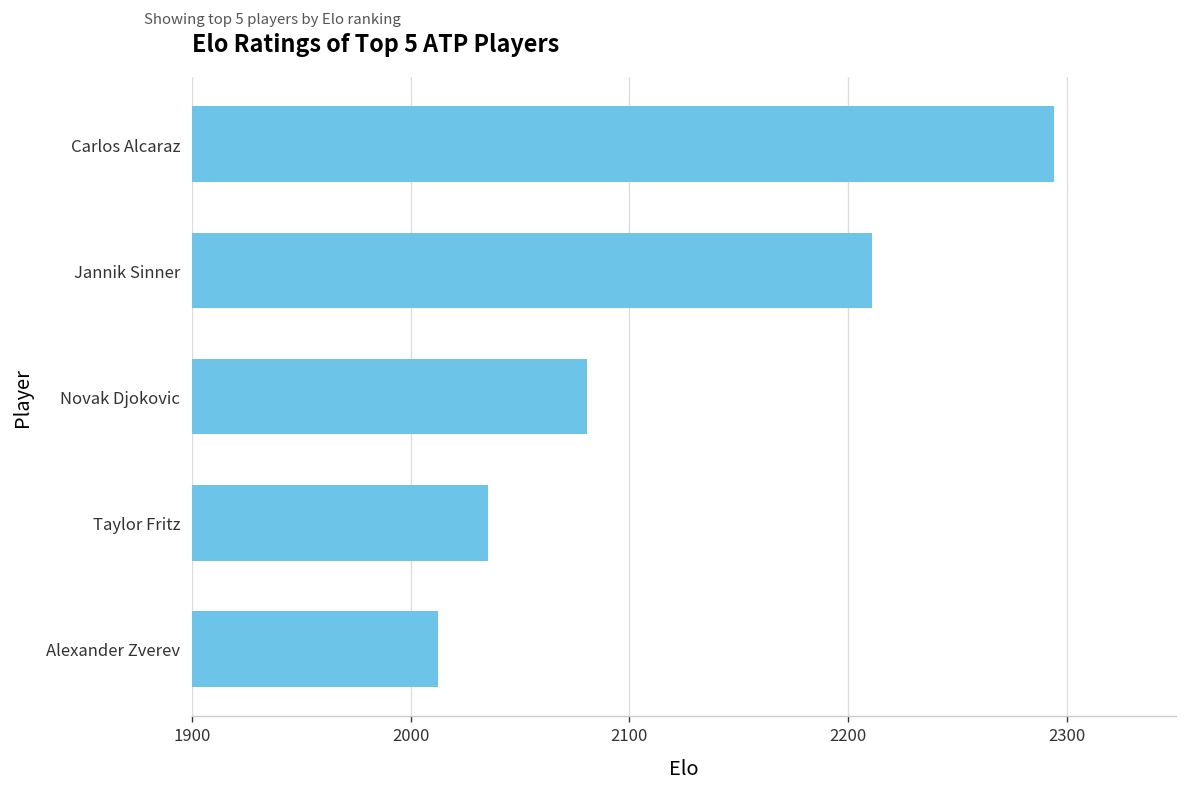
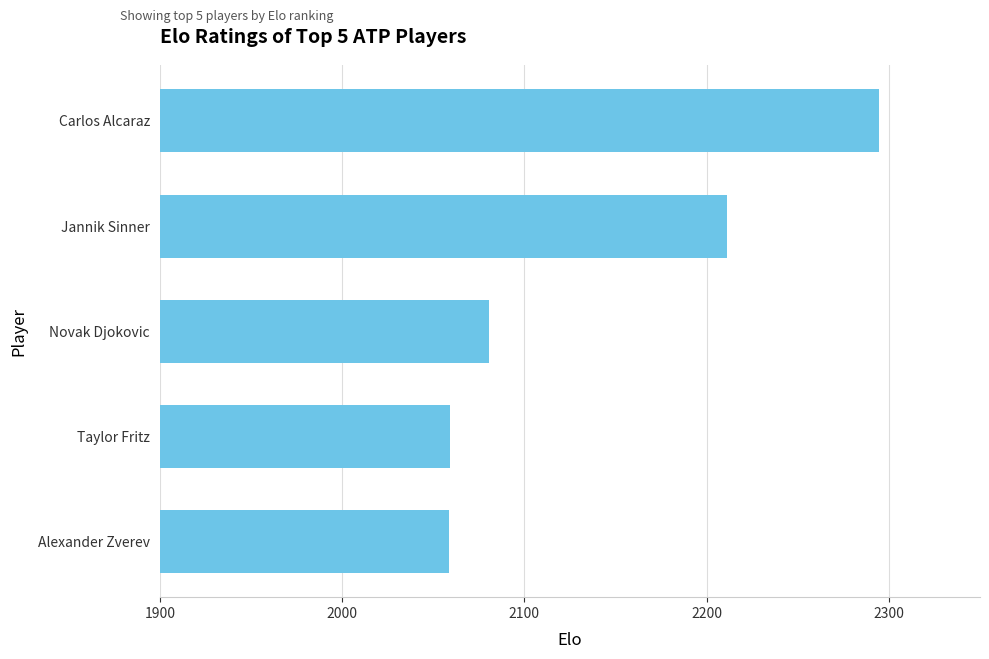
  {
    "Carlos Alcaraz": 2294,
    "Jannik Sinner": 2211,
    "Novak Djokovic": 2081,
-   "Taylor Fritz": 2035,
-   "Alexander Zverev": 2013
+   "Taylor Fritz": 2059,
+   "Alexander Zverev": 2059
  }
